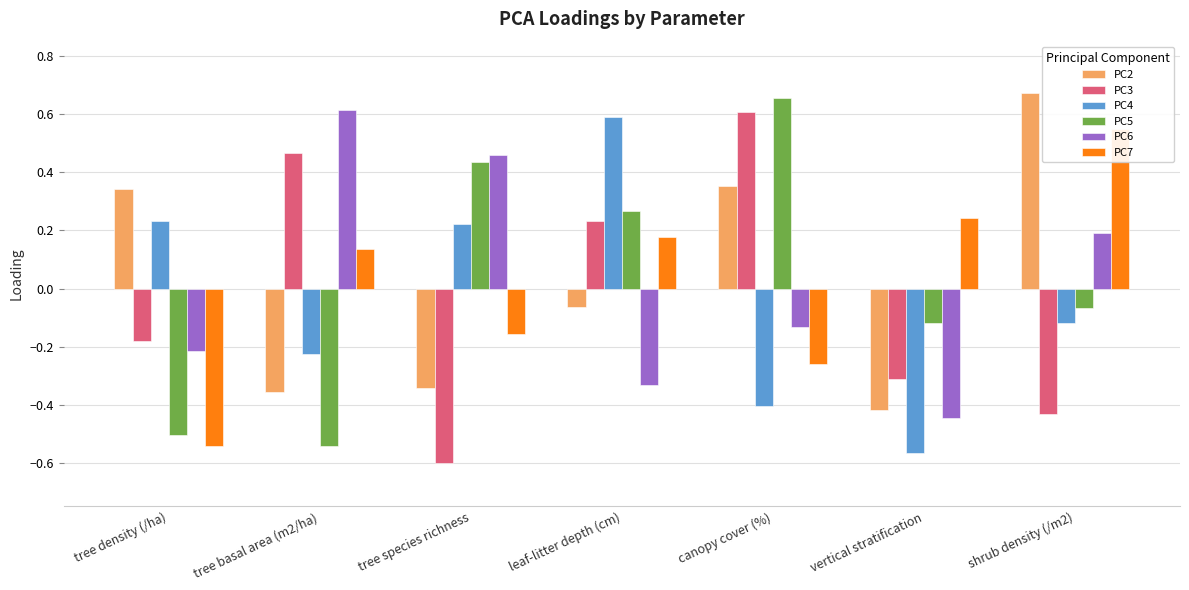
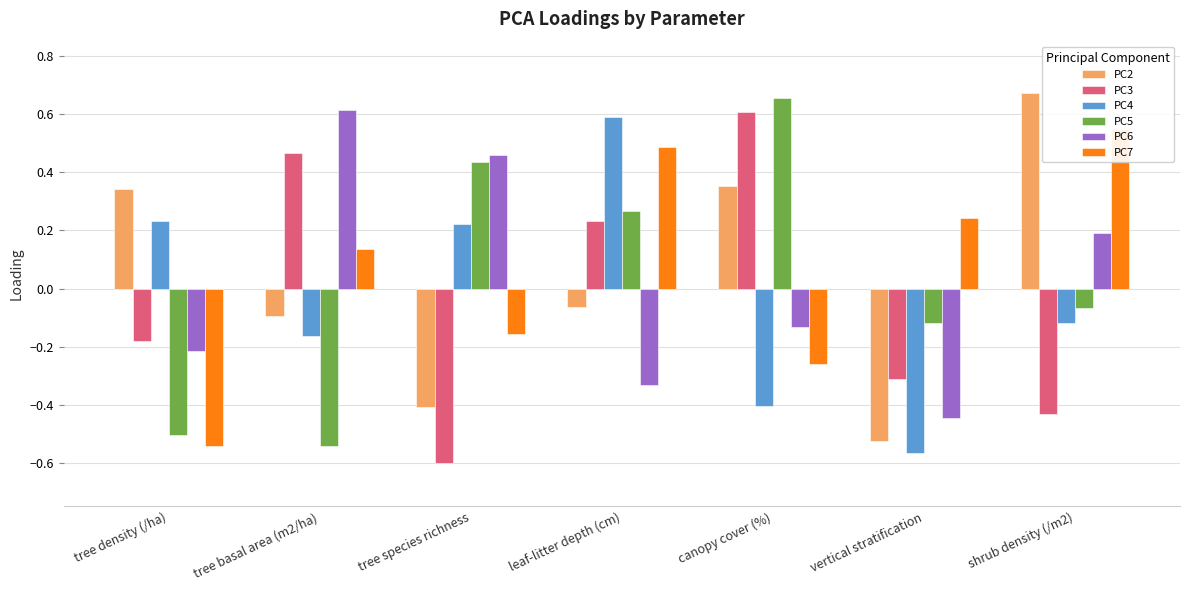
  {
    "PC2": {
      "tree density (/ha)": 0.34,
-     "tree basal area (m2/ha)": -0.36,
-     "tree species richness": -0.34,
+     "tree basal area (m2/ha)": -0.10,
+     "tree species richness": -0.41,
      "leaf-litter depth (cm)": -0.07,
      "canopy cover (%)": 0.35,
-     "vertical stratification": -0.42,
+     "vertical stratification": -0.53,
      "shrub density (/m2)": 0.67
    },
    "PC3": {
      "tree density (/ha)": -0.18,
      "tree basal area (m2/ha)": 0.47,
      "tree species richness": -0.60,
      "leaf-litter depth (cm)": 0.23,
      "canopy cover (%)": 0.61,
      "vertical stratification": -0.31,
      "shrub density (/m2)": -0.43
    },
    "PC4": {
      "tree density (/ha)": 0.23,
-     "tree basal area (m2/ha)": -0.22,
+     "tree basal area (m2/ha)": -0.16,
      "tree species richness": 0.22,
      "leaf-litter depth (cm)": 0.59,
      "canopy cover (%)": -0.41,
      "vertical stratification": -0.57,
      "shrub density (/m2)": -0.12
    },
    "PC5": {
      "tree density (/ha)": -0.50,
      "tree basal area (m2/ha)": -0.54,
      "tree species richness": 0.43,
      "leaf-litter depth (cm)": 0.27,
      "canopy cover (%)": 0.66,
      "vertical stratification": -0.12,
      "shrub density (/m2)": -0.07
    },
    "PC6": {
      "tree density (/ha)": -0.22,
      "tree basal area (m2/ha)": 0.62,
      "tree species richness": 0.46,
      "leaf-litter depth (cm)": -0.33,
      "canopy cover (%)": -0.13,
      "vertical stratification": -0.45,
      "shrub density (/m2)": 0.19
    },
    "PC7": {
      "tree density (/ha)": -0.54,
      "tree basal area (m2/ha)": 0.14,
      "tree species richness": -0.16,
-     "leaf-litter depth (cm)": 0.18,
+     "leaf-litter depth (cm)": 0.49,
      "canopy cover (%)": -0.26,
      "vertical stratification": 0.24
    }
  }
